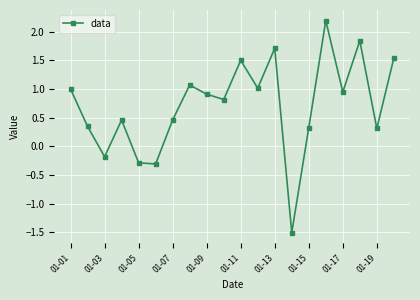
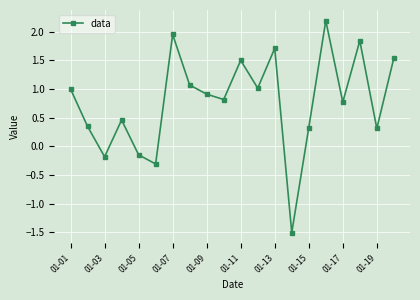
  {
    "01-01": 1.0,
    "01-03": -0.2,
-   "01-05": -0.3,
-   "01-07": 0.5,
+   "01-05": -0.2,
+   "01-07": 2.0,
    "01-09": 0.9,
    "01-11": 1.5,
    "01-13": 1.7,
    "01-15": 0.3,
-   "01-17": 0.9,
+   "01-17": 0.8,
    "01-19": 0.3
  }
